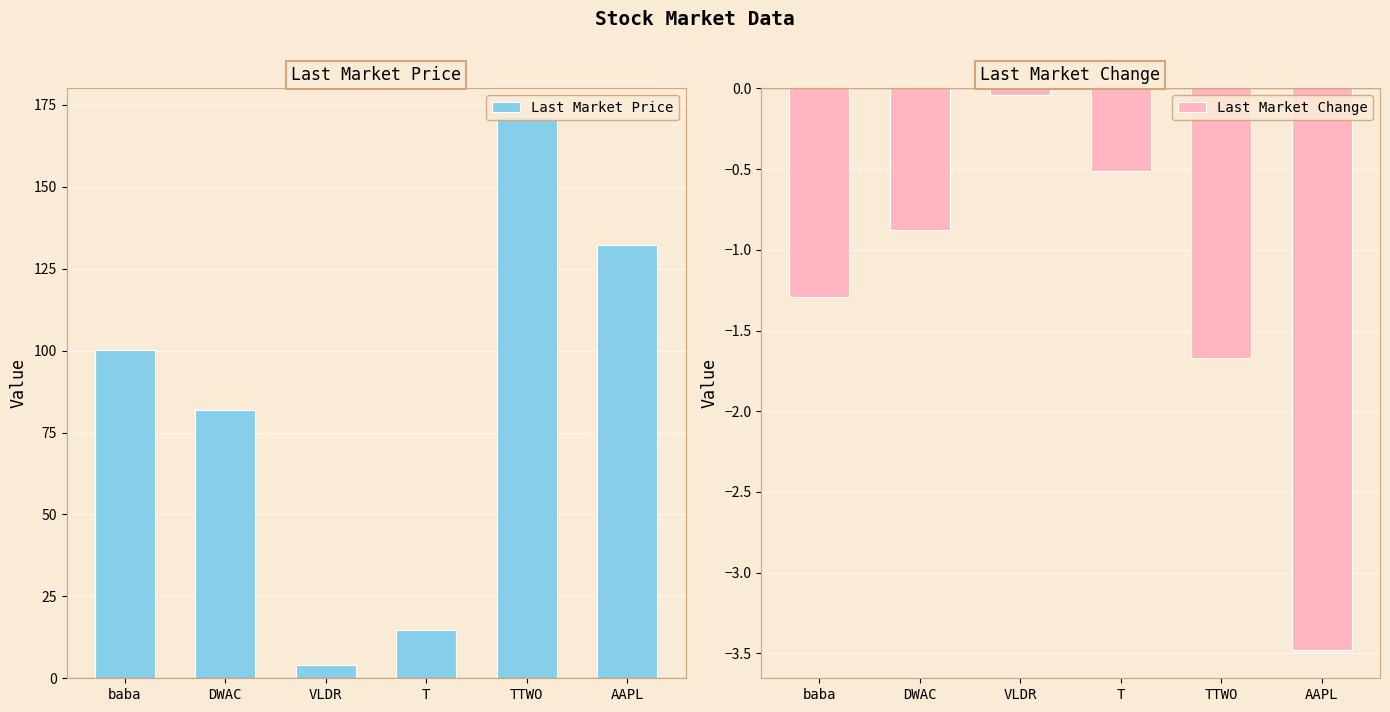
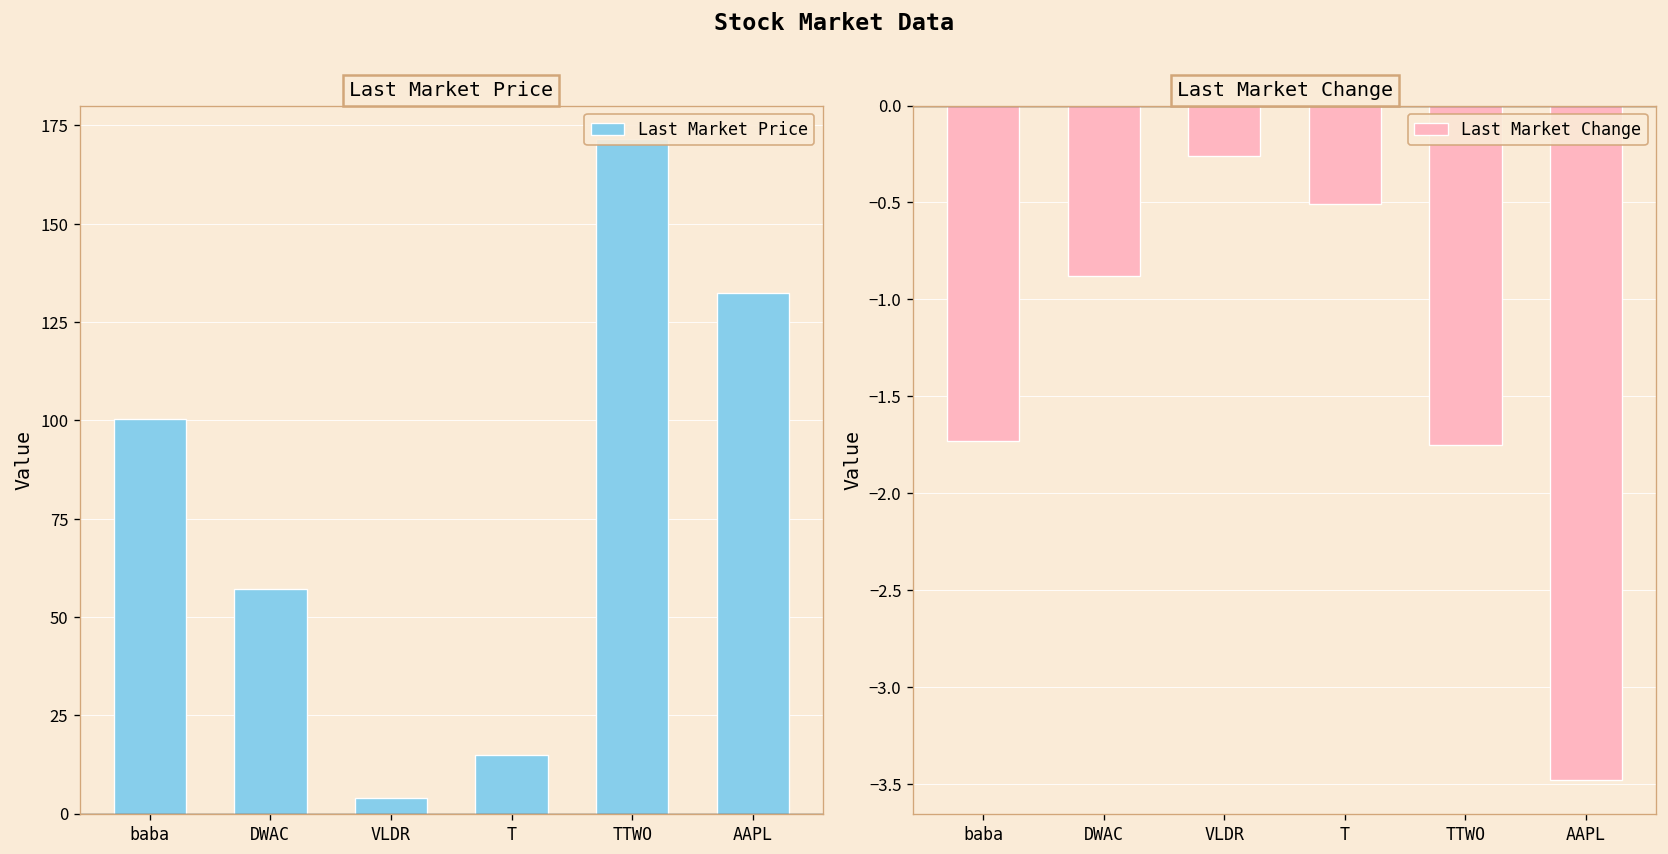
  {
    "Last Market Price": {
      "baba": 100,
-     "DWAC": 82,
+     "DWAC": 57,
      "VLDR": 4,
      "T": 15,
      "AAPL": 132
    },
    "Last Market Change": {
-     "baba": -1.29,
+     "baba": -1.73,
      "DWAC": -0.88,
-     "VLDR": -0.04,
+     "VLDR": -0.26,
      "T": -0.51,
-     "TTWO": -1.67,
+     "TTWO": -1.75,
      "AAPL": -3.48
    }
  }
